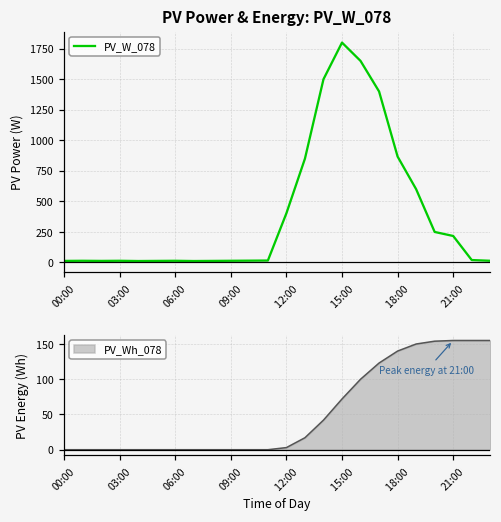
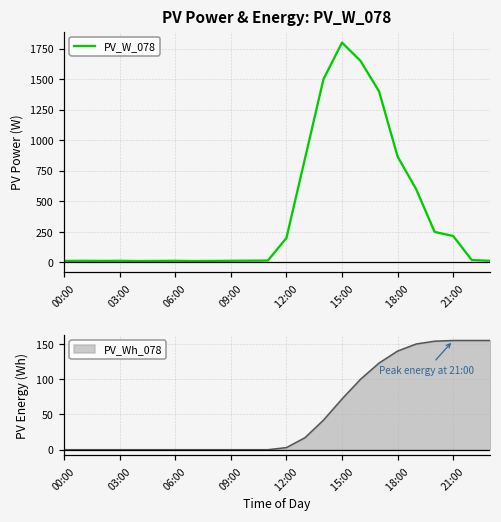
  {
    "PV Power & Energy: PV_W_078": {
      "00:00": 10,
      "03:00": 10,
      "06:00": 10,
      "09:00": 10,
-     "12:00": 400,
+     "12:00": 200,
      "15:00": 1800,
      "18:00": 870,
      "21:00": 220
    }
  }
